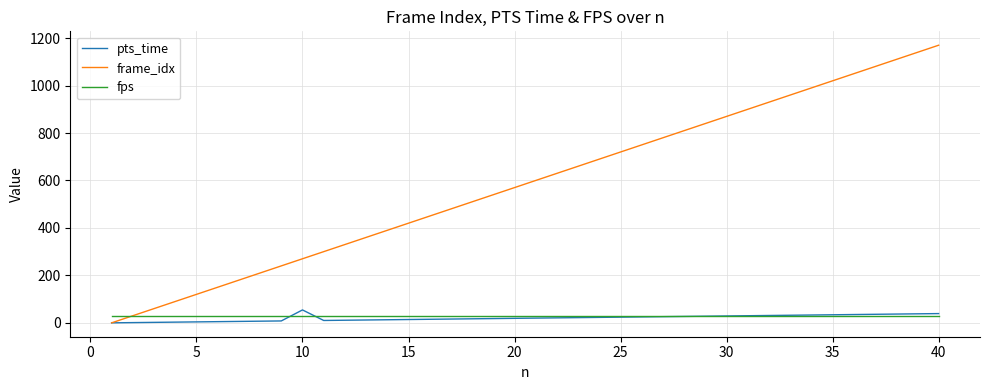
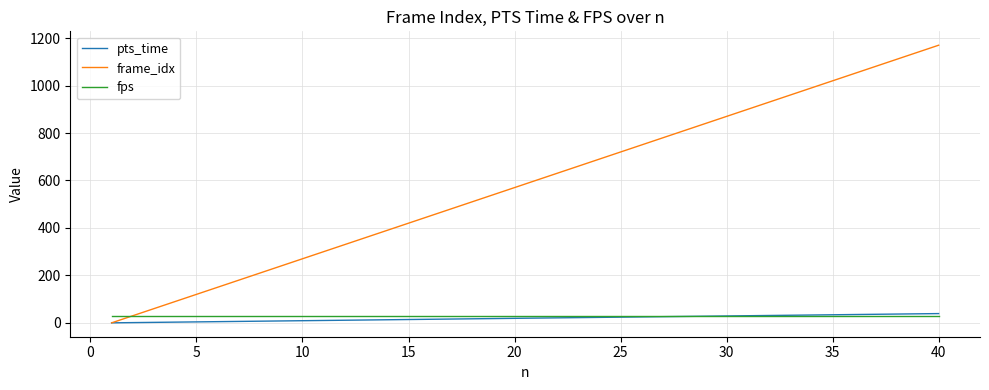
  {
    "pts_time": {
      "5": 0,
-     "10": 50,
+     "10": 10,
      "15": 10,
      "20": 20
    },
    "frame_idx": {
      "5": 120,
      "10": 270,
      "15": 420,
      "20": 570,
      "25": 720,
      "30": 870,
      "35": 1020,
      "40": 1170
    },
    "fps": {
      "5": 30,
      "10": 30,
      "15": 30,
      "20": 30
    }
  }
